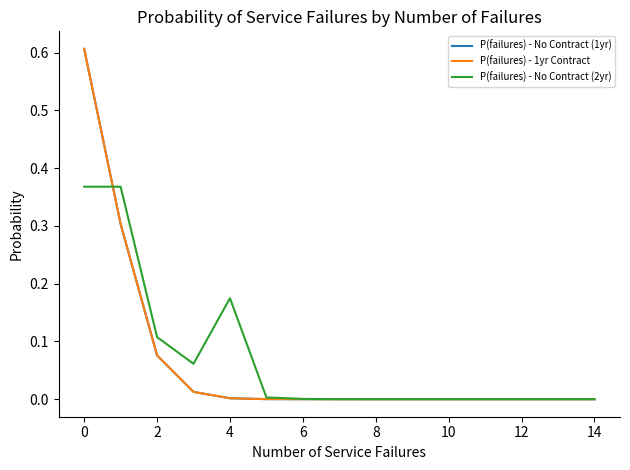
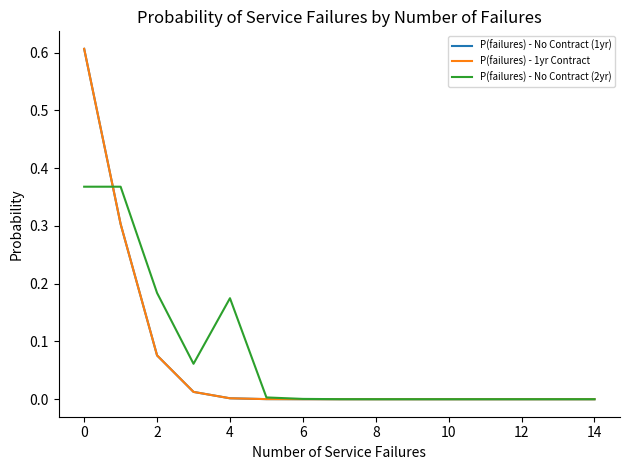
  {
    "P(failures) - 1yr Contract": {
      "0": 0.61,
      "2": 0.08,
      "4": 0.00
    },
    "P(failures) - No Contract (2yr)": {
      "0": 0.37,
-     "2": 0.11,
+     "2": 0.18,
      "4": 0.17
    }
  }
